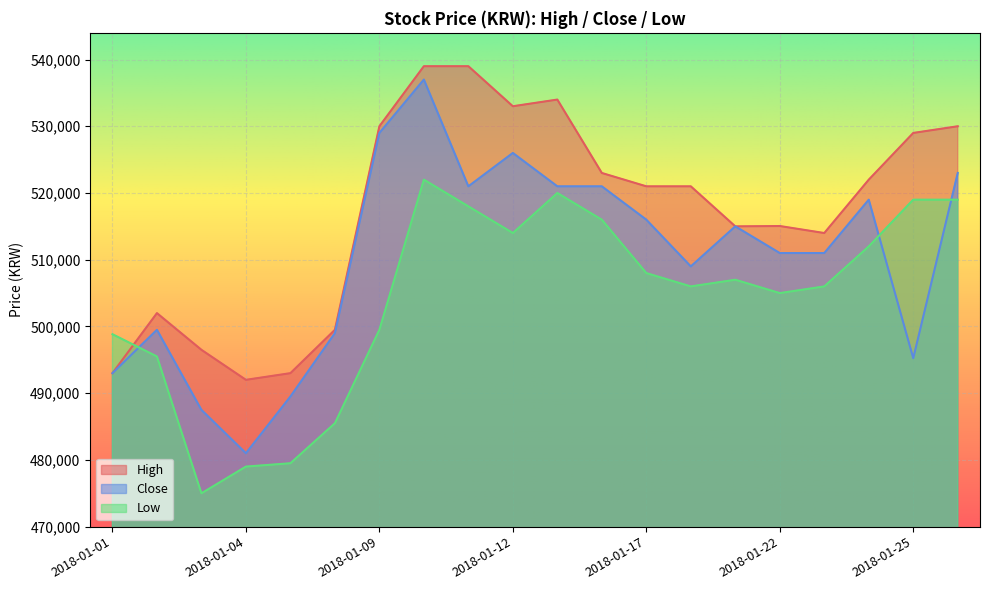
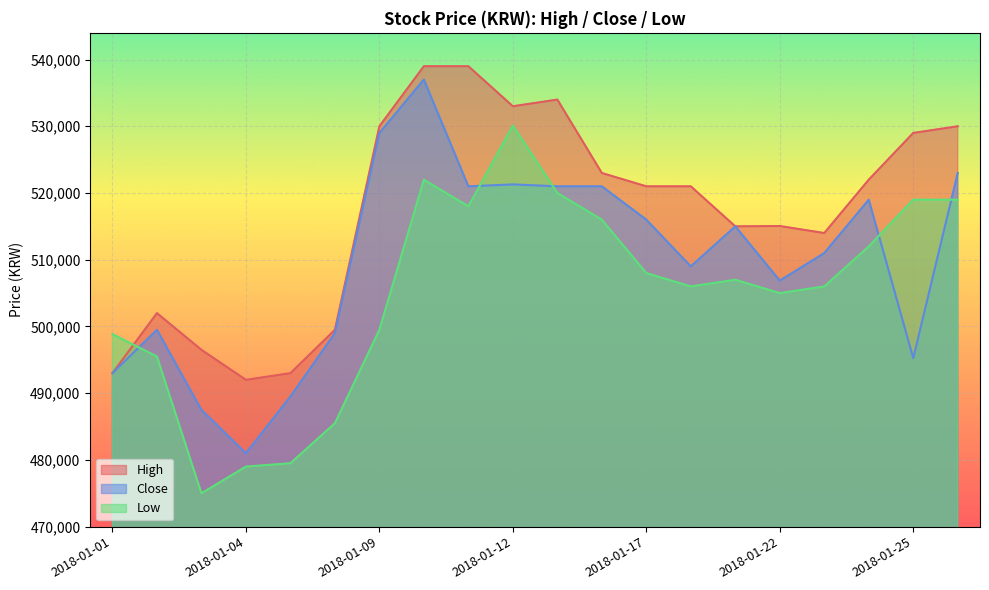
  {
    "High": {
      "2018-01-04": "492,000",
      "2018-01-09": "530,000",
      "2018-01-12": "533,000",
      "2018-01-17": "521,000",
      "2018-01-22": "515,000",
      "2018-01-25": "529,000"
    },
    "Close": {
      "2018-01-04": "481,000",
      "2018-01-09": "529,000",
-     "2018-01-12": "526,000",
+     "2018-01-12": "521,000",
      "2018-01-17": "516,000",
-     "2018-01-22": "511,000",
+     "2018-01-22": "507,000",
      "2018-01-25": "495,000"
    },
    "Low": {
      "2018-01-01": "499,000",
      "2018-01-04": "479,000",
      "2018-01-09": "500,000",
-     "2018-01-12": "514,000",
+     "2018-01-12": "530,000",
      "2018-01-17": "508,000",
      "2018-01-22": "505,000",
      "2018-01-25": "519,000"
    }
  }
